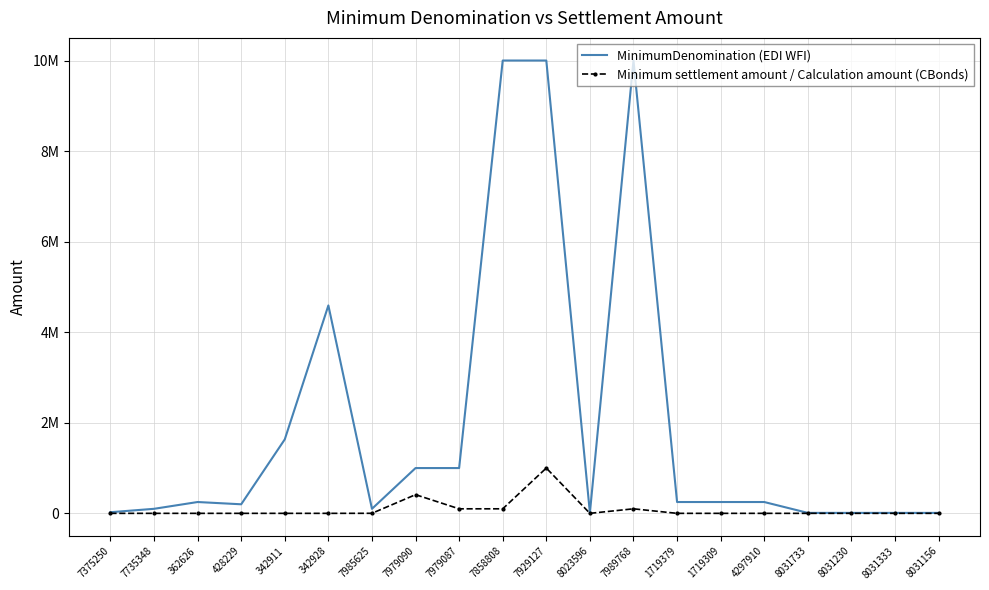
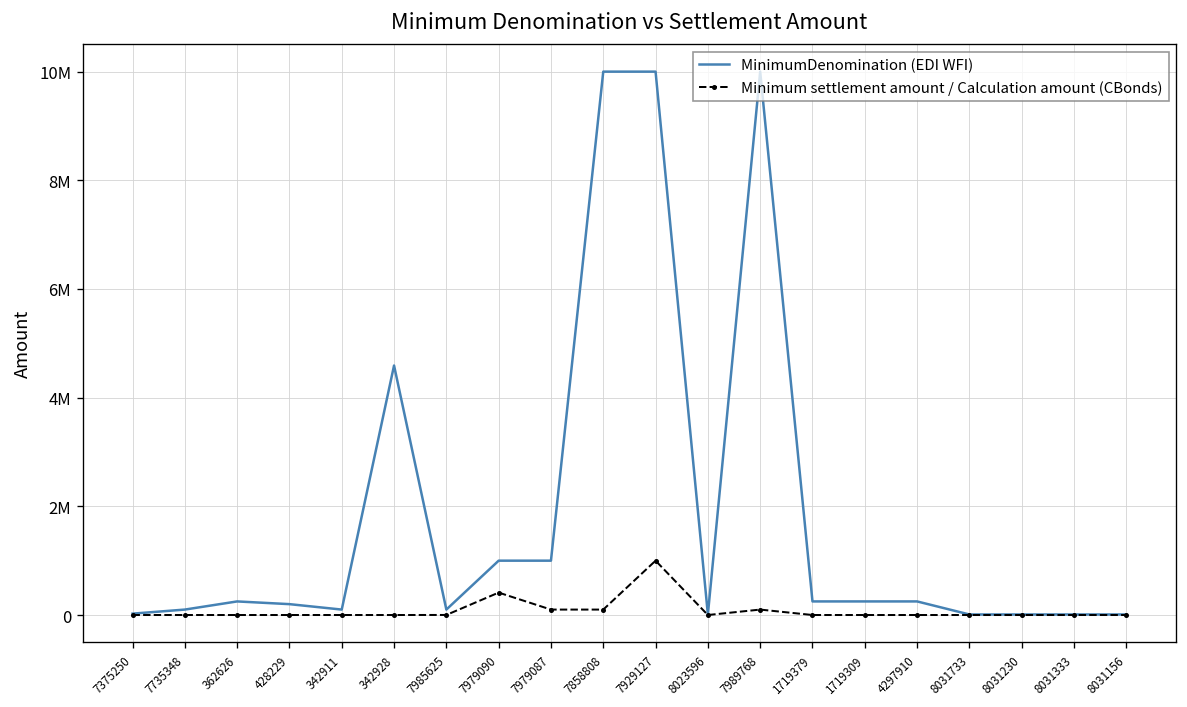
  {
    "MinimumDenomination (EDI WFI)": {
      "7735348": 100000,
      "362626": 300000,
      "428229": 200000,
-     "342911": 1600000,
+     "342911": 100000,
      "342928": 4600000,
      "7985625": 100000,
      "7979090": 1000000,
      "7979087": 1000000,
      "7858808": 10000000,
      "7929127": 10000000,
      "1719379": 300000,
      "1719309": 300000,
      "4297910": 300000
    },
    "Minimum settlement amount / Calculation amount (CBonds)": {
      "7735348": 0,
      "362626": 0,
      "428229": 0,
      "342911": 0,
      "342928": 0,
      "7985625": 0,
      "7979090": 400000,
      "7979087": 100000,
      "7858808": 100000,
      "7929127": 1000000,
      "7989768": 100000,
      "1719379": 0,
      "1719309": 0,
      "4297910": 0
    }
  }
